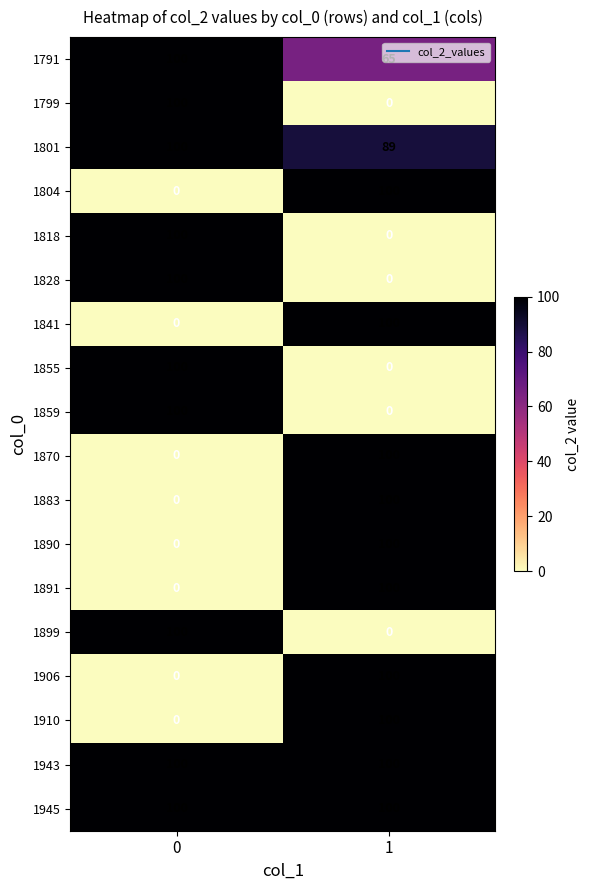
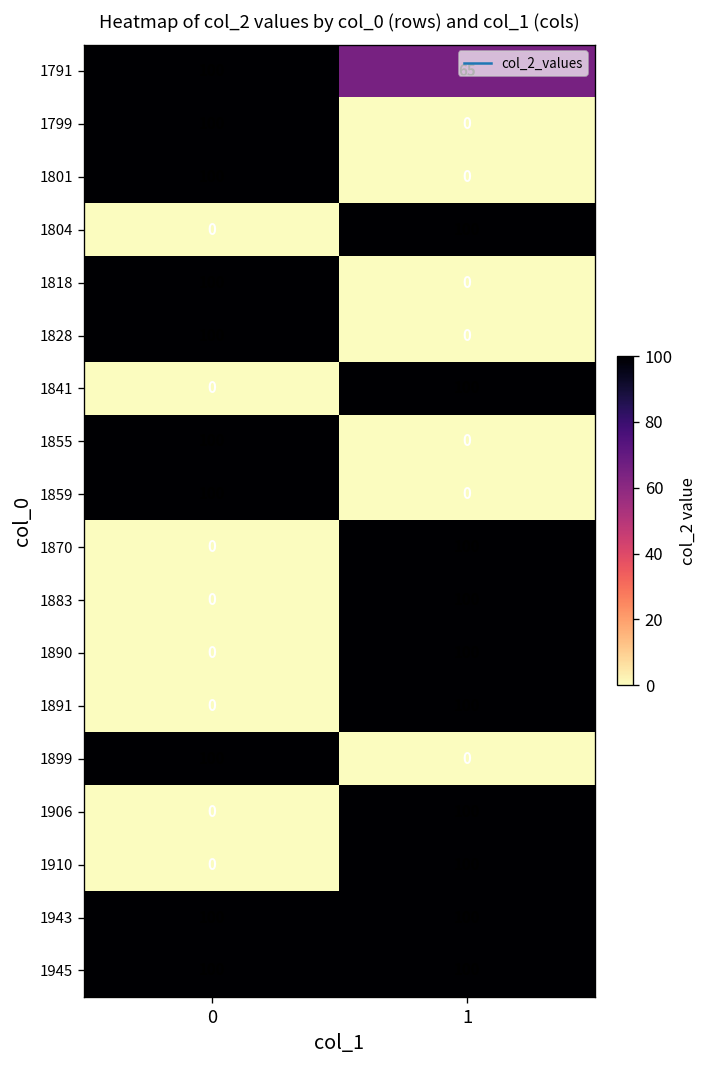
  {
    "1799": {
      "1": 0
    },
    "1801": {
-     "1": 89
+     "1": 0
    },
    "1804": {
      "0": 0
    },
    "1818": {
      "1": 0
    },
    "1828": {
      "1": 0
    },
    "1841": {
      "0": 0
    },
    "1855": {
      "1": 0
    },
    "1859": {
      "1": 0
    },
    "1870": {
      "0": 0
    },
    "1883": {
      "0": 0
    },
    "1890": {
      "0": 0
    },
    "1891": {
      "0": 0
    },
    "1899": {
      "1": 0
    },
    "1906": {
      "0": 0
    },
    "1910": {
      "0": 0
    }
  }
